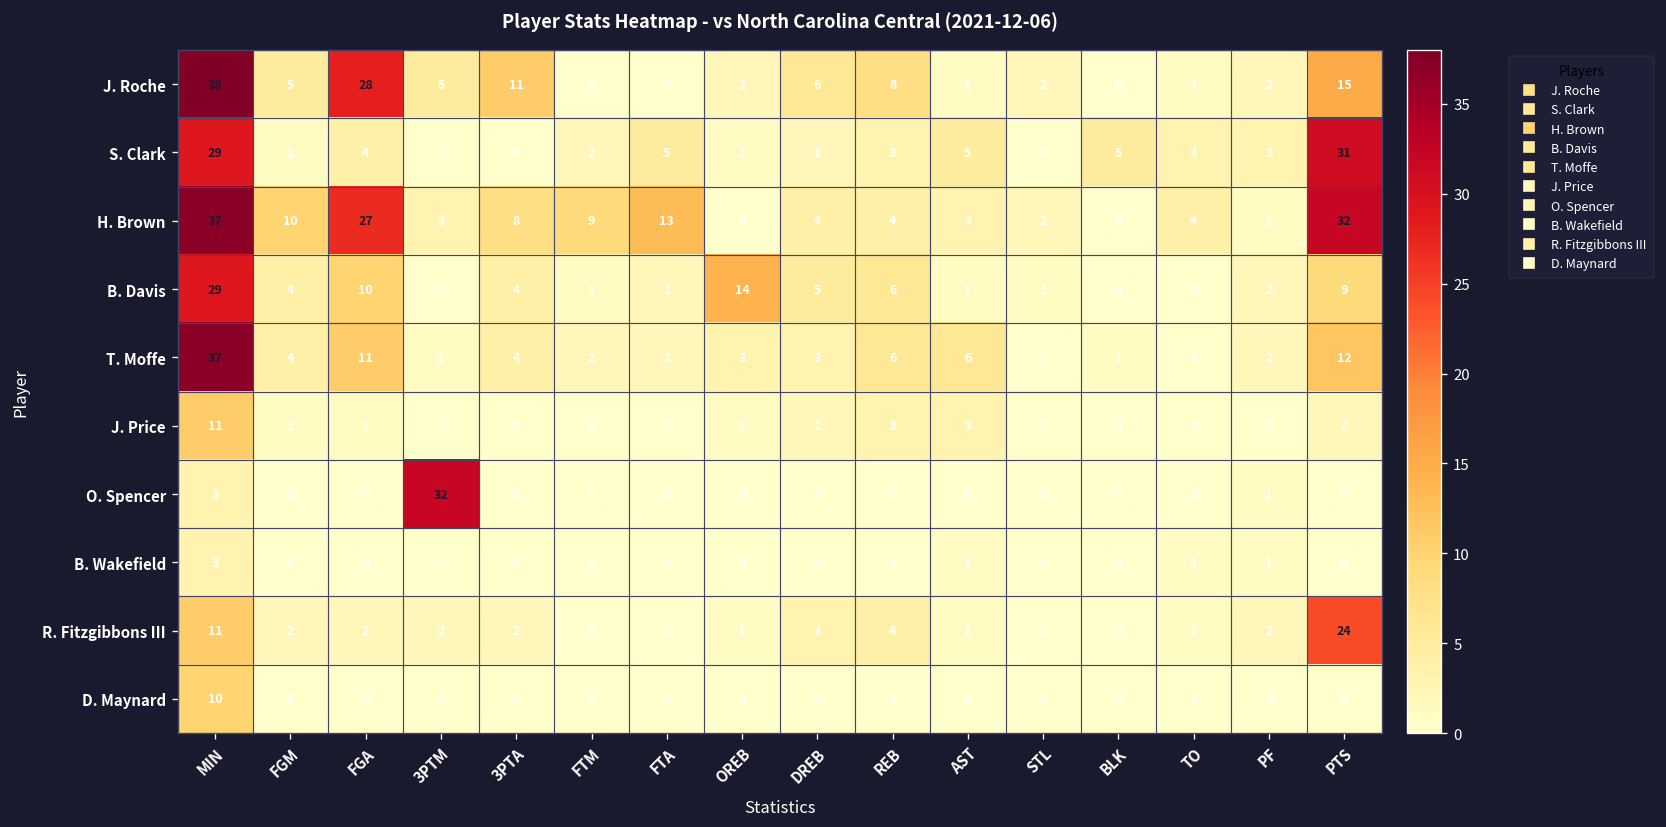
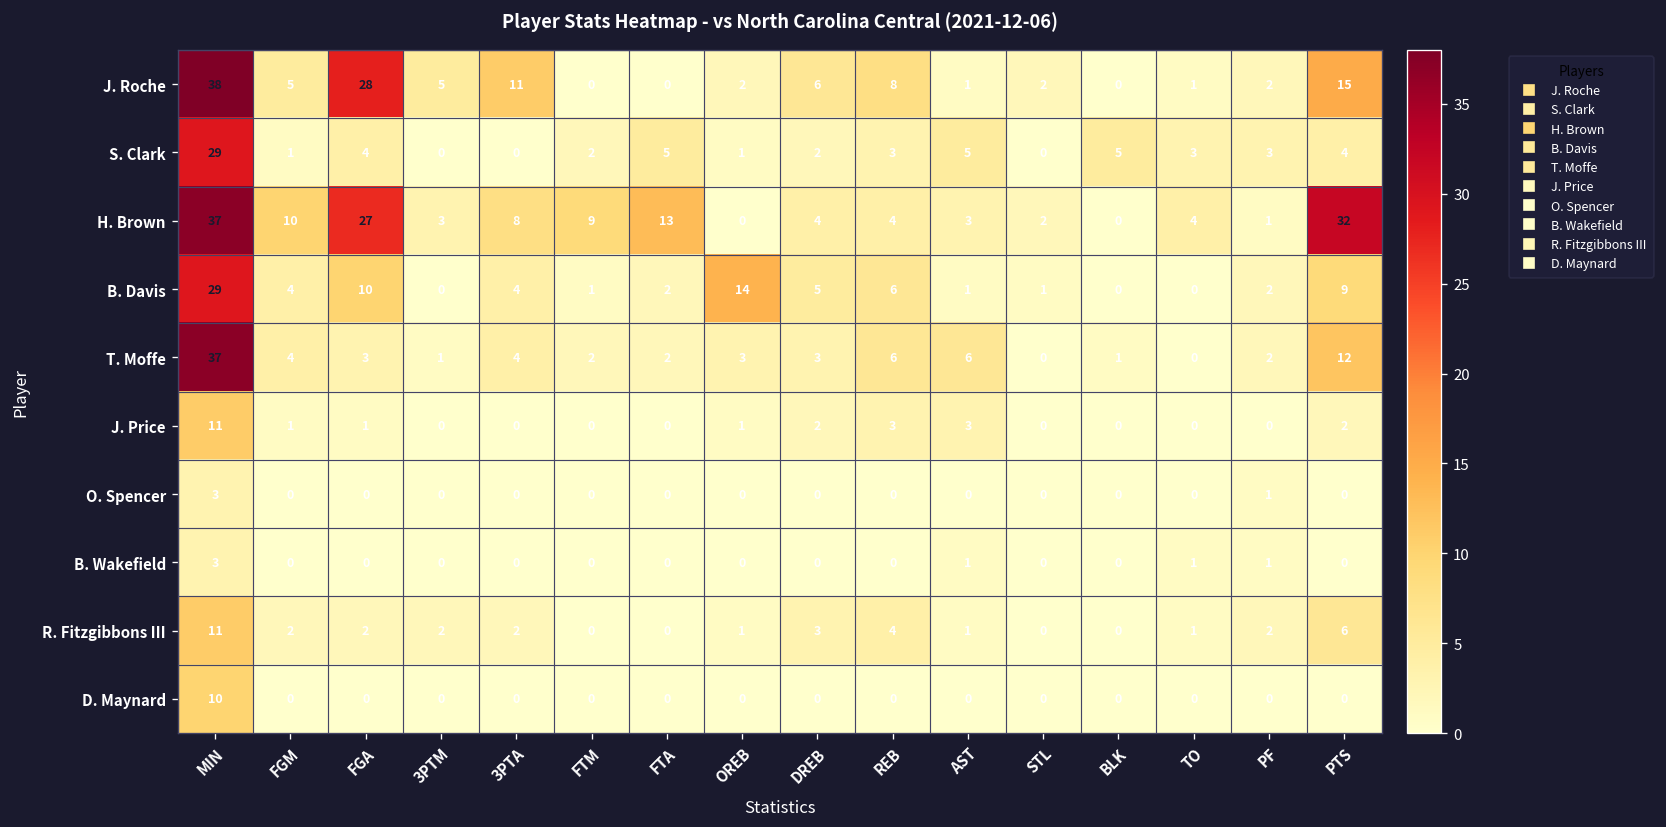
  {
    "J. Roche": {
      "MIN": 38,
      "FGM": 5,
      "FGA": 28,
      "3PTM": 5,
      "3PTA": 11,
      "FTM": 0,
      "FTA": 0,
      "OREB": 2,
      "DREB": 6,
      "REB": 8,
      "AST": 1,
      "STL": 2,
      "BLK": 0,
      "TO": 1,
      "PF": 2,
      "PTS": 15
    },
    "S. Clark": {
      "MIN": 29,
      "FGM": 1,
      "FGA": 4,
      "3PTM": 0,
      "3PTA": 0,
      "FTM": 2,
      "FTA": 5,
      "OREB": 1,
      "DREB": 2,
      "REB": 3,
      "AST": 5,
      "STL": 0,
      "BLK": 5,
      "TO": 3,
      "PF": 3,
-     "PTS": 31
+     "PTS": 4
    },
    "H. Brown": {
      "MIN": 37,
      "FGM": 10,
      "FGA": 27,
      "3PTM": 3,
      "3PTA": 8,
      "FTM": 9,
      "FTA": 13,
      "OREB": 0,
      "DREB": 4,
      "REB": 4,
      "AST": 3,
      "STL": 2,
      "BLK": 0,
      "TO": 4,
      "PF": 1,
      "PTS": 32
    },
    "B. Davis": {
      "MIN": 29,
      "FGM": 4,
      "FGA": 10,
      "3PTM": 0,
      "3PTA": 4,
      "FTM": 1,
      "FTA": 2,
      "OREB": 14,
      "DREB": 5,
      "REB": 6,
      "AST": 1,
      "STL": 1,
      "BLK": 0,
      "TO": 0,
      "PF": 2,
      "PTS": 9
    },
    "T. Moffe": {
      "MIN": 37,
      "FGM": 4,
-     "FGA": 11,
+     "FGA": 3,
      "3PTM": 1,
      "3PTA": 4,
      "FTM": 2,
      "FTA": 2,
      "OREB": 3,
      "DREB": 3,
      "REB": 6,
      "AST": 6,
      "STL": 0,
      "BLK": 1,
      "TO": 0,
      "PF": 2,
      "PTS": 12
    },
    "J. Price": {
      "MIN": 11,
      "FGM": 1,
      "FGA": 1,
      "3PTM": 0,
      "3PTA": 0,
      "FTM": 0,
      "FTA": 0,
      "OREB": 1,
      "DREB": 2,
      "REB": 3,
      "AST": 3,
      "STL": 0,
      "BLK": 0,
      "TO": 0,
      "PF": 0,
      "PTS": 2
    },
    "O. Spencer": {
      "MIN": 3,
      "FGM": 0,
      "FGA": 0,
-     "3PTM": 32,
+     "3PTM": 0,
      "3PTA": 0,
      "FTM": 0,
      "FTA": 0,
      "OREB": 0,
      "DREB": 0,
      "REB": 0,
      "AST": 0,
      "STL": 0,
      "BLK": 0,
      "TO": 0,
      "PF": 1,
      "PTS": 0
    },
    "B. Wakefield": {
      "MIN": 3,
      "FGM": 0,
      "FGA": 0,
      "3PTM": 0,
      "3PTA": 0,
      "FTM": 0,
      "FTA": 0,
      "OREB": 0,
      "DREB": 0,
      "REB": 0,
      "AST": 1,
      "STL": 0,
      "BLK": 0,
      "TO": 1,
      "PF": 1,
      "PTS": 0
    },
    "R. Fitzgibbons III": {
      "MIN": 11,
      "FGM": 2,
      "FGA": 2,
      "3PTM": 2,
      "3PTA": 2,
      "FTM": 0,
      "FTA": 0,
      "OREB": 1,
      "DREB": 3,
      "REB": 4,
      "AST": 1,
      "STL": 0,
      "BLK": 0,
      "TO": 1,
      "PF": 2,
-     "PTS": 24
+     "PTS": 6
    },
    "D. Maynard": {
      "MIN": 10,
      "FGM": 0,
      "FGA": 0,
      "3PTM": 0,
      "3PTA": 0,
      "FTM": 0,
      "FTA": 0,
      "OREB": 0,
      "DREB": 0,
      "REB": 0,
      "AST": 0,
      "STL": 0,
      "BLK": 0,
      "TO": 0,
      "PF": 0,
      "PTS": 0
    }
  }
